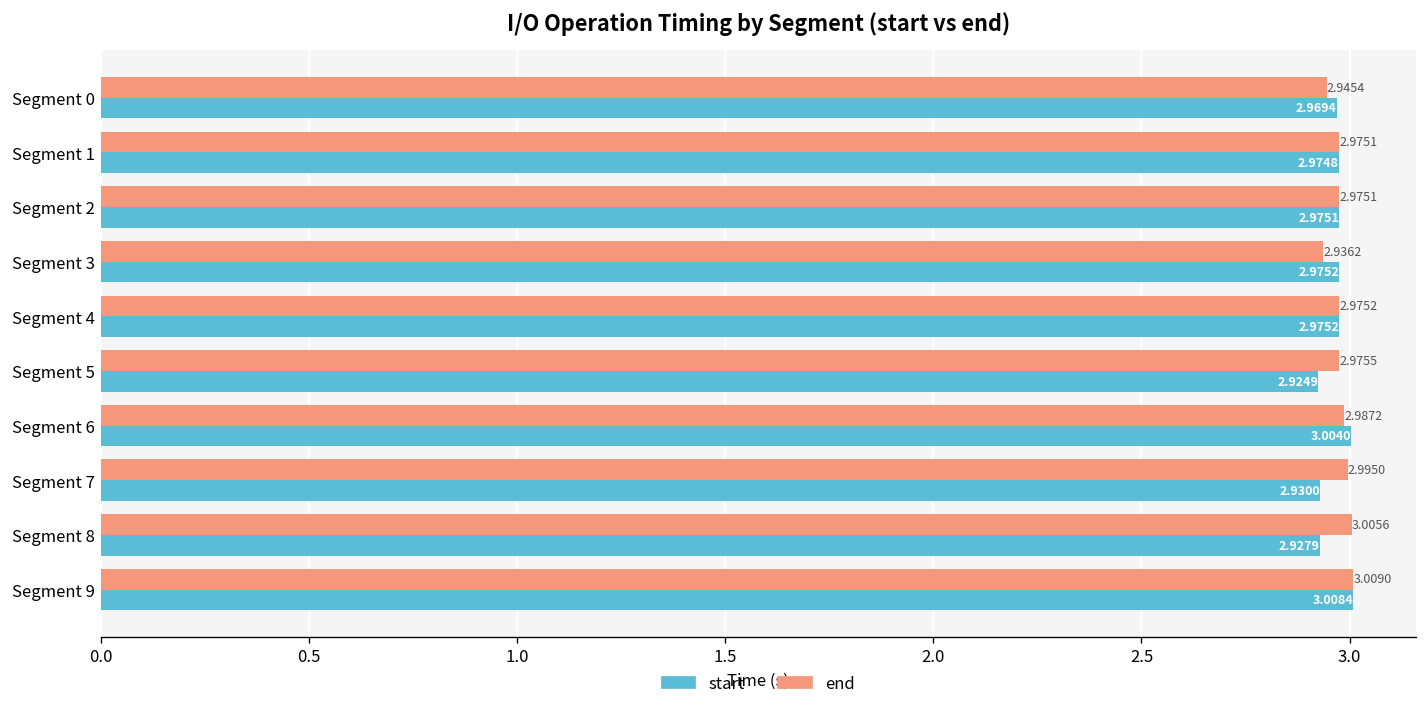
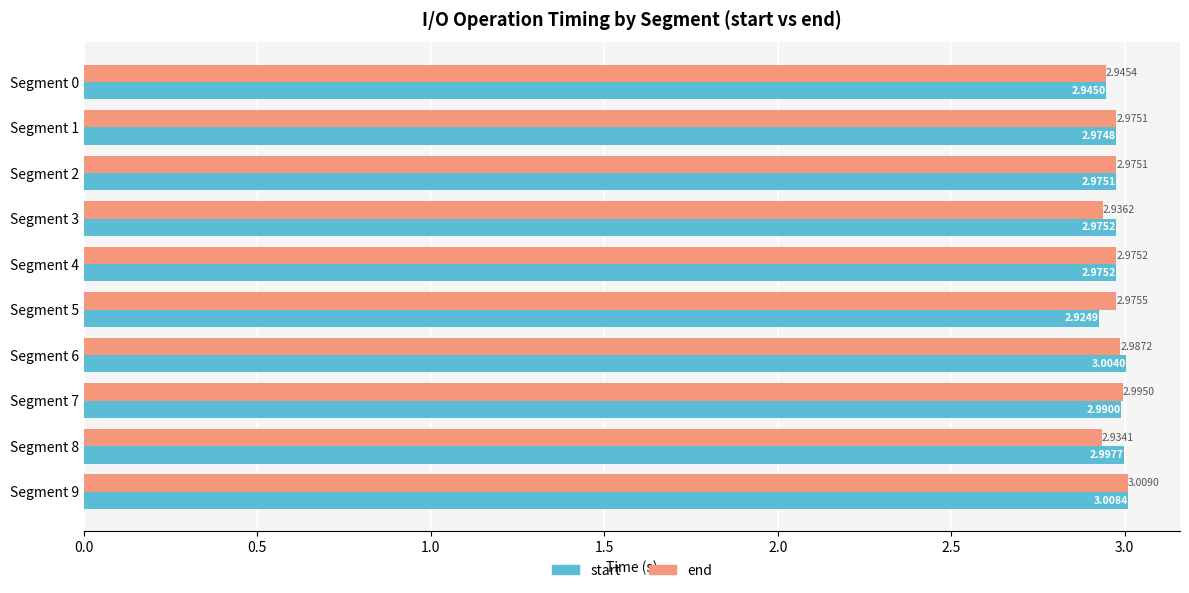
  {
    "start": {
-     "Segment 0": 2.9694,
+     "Segment 0": 2.9450,
      "Segment 1": 2.9748,
      "Segment 2": 2.9751,
      "Segment 3": 2.9752,
      "Segment 4": 2.9752,
      "Segment 5": 2.9249,
      "Segment 6": 3.0040,
-     "Segment 7": 2.9300,
-     "Segment 8": 2.9279,
+     "Segment 7": 2.9900,
+     "Segment 8": 2.9977,
      "Segment 9": 3.0084
    },
    "end": {
      "Segment 0": 2.9454,
      "Segment 1": 2.9751,
      "Segment 2": 2.9751,
      "Segment 3": 2.9362,
      "Segment 4": 2.9752,
      "Segment 5": 2.9755,
      "Segment 6": 2.9872,
      "Segment 7": 2.9950,
-     "Segment 8": 3.0056,
+     "Segment 8": 2.9341,
      "Segment 9": 3.0090
    }
  }
